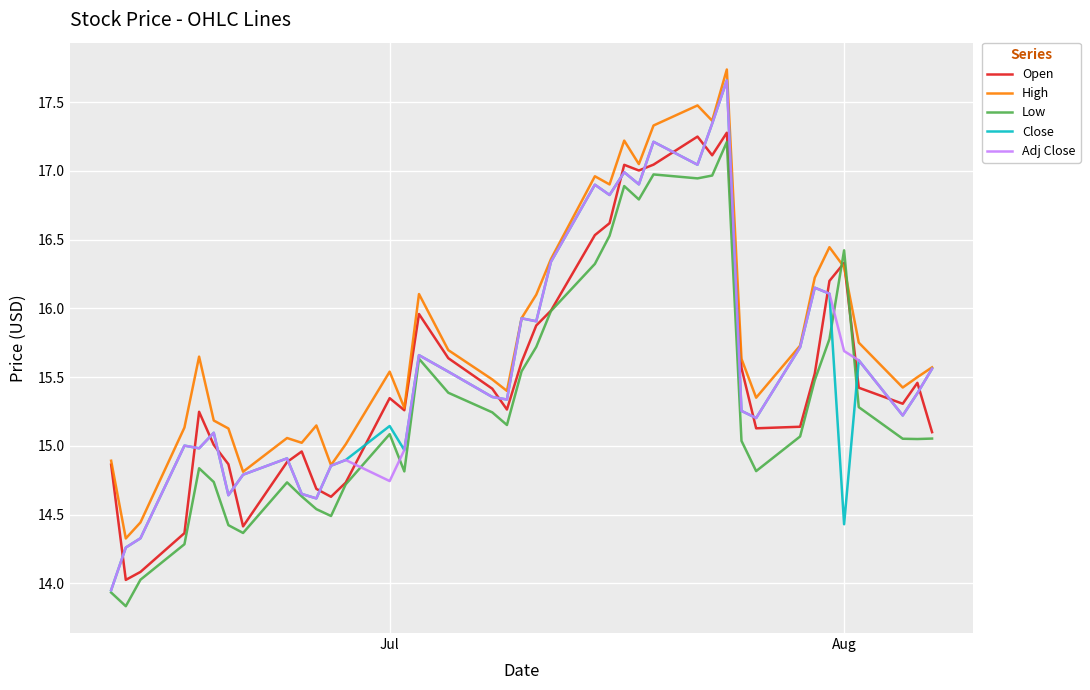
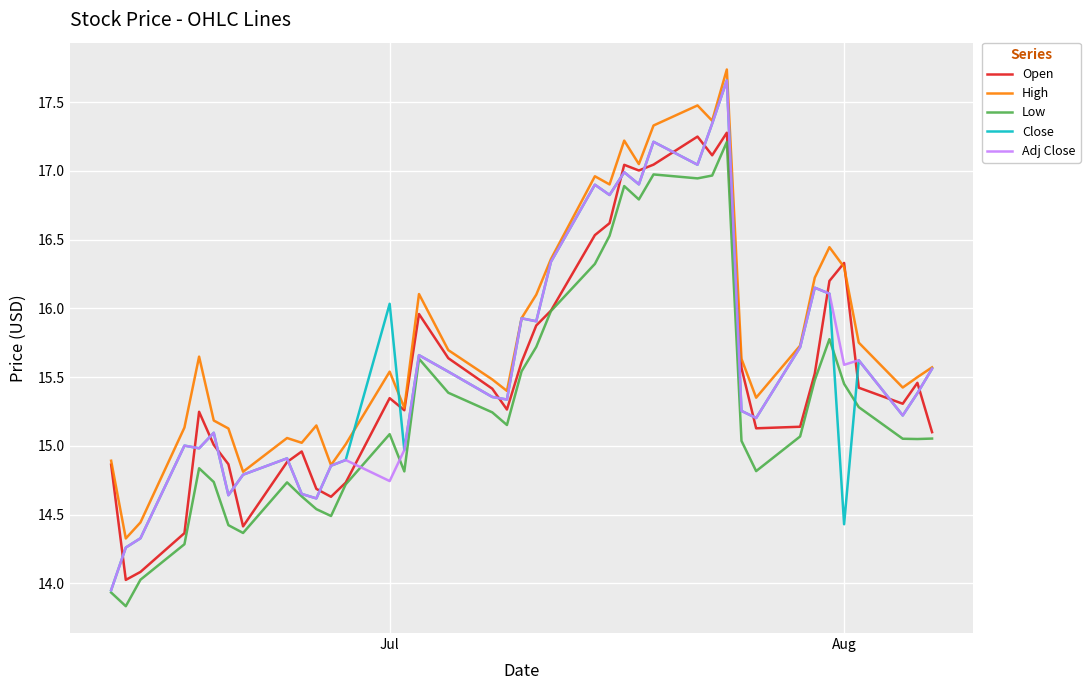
  {
    "Open": {
      "Jul": 15.35,
      "Aug": 16.33
    },
    "High": {
      "Jul": 15.54,
      "Aug": 16.30
    },
    "Low": {
      "Jul": 15.09,
-     "Aug": 16.42
+     "Aug": 15.45
    },
    "Close": {
-     "Jul": 15.14,
+     "Jul": 16.03,
      "Aug": 14.43
    },
    "Adj Close": {
      "Jul": 14.74,
-     "Aug": 15.69
+     "Aug": 15.59
    }
  }
